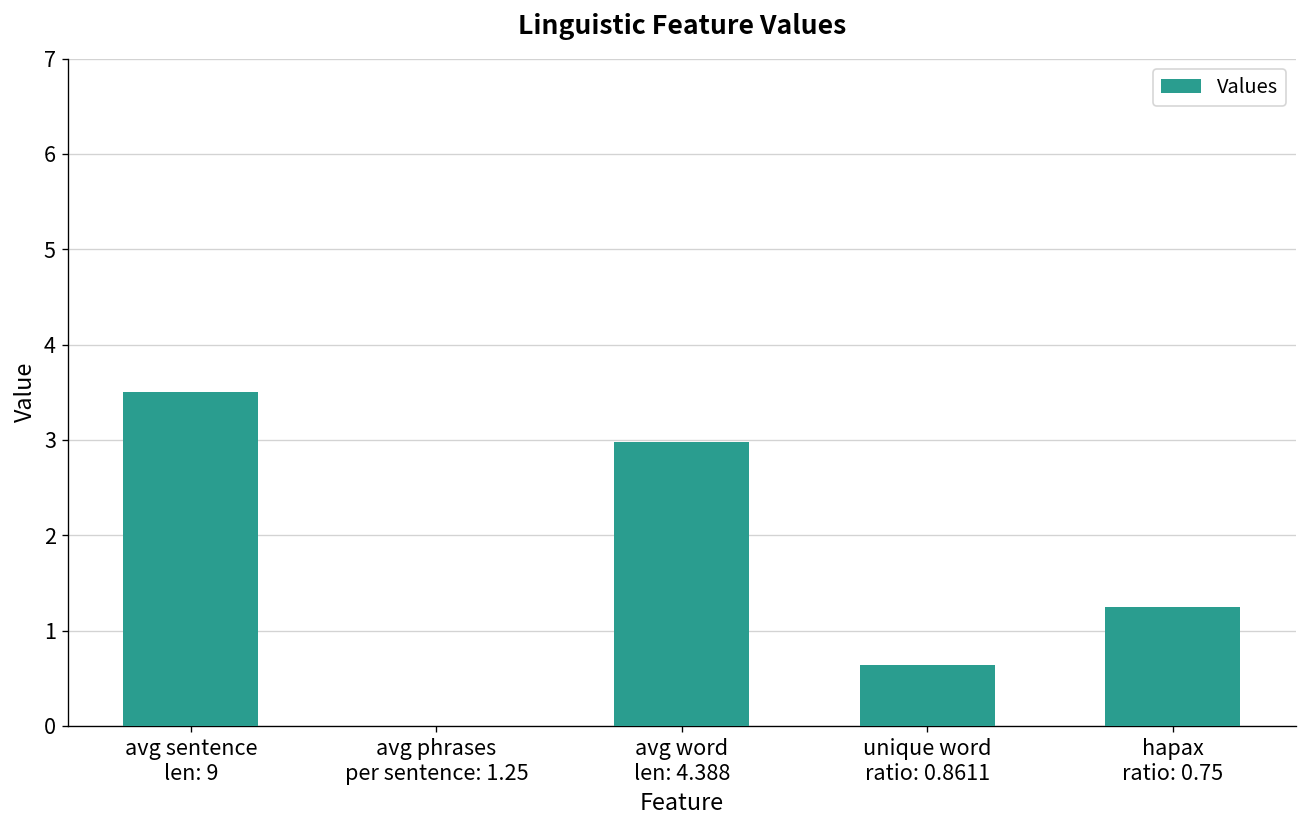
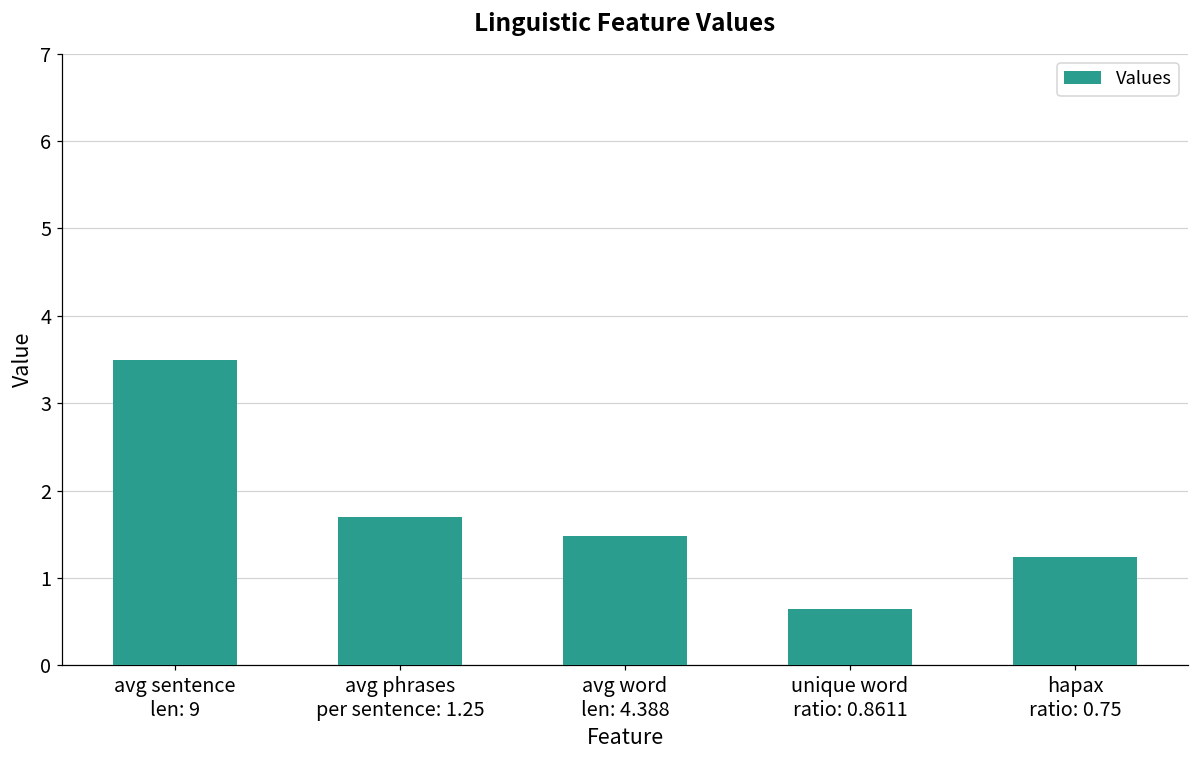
  {
    "avg sentence len: 9": 3.5,
-   "avg phrases per sentence: 1.25": 0.0,
-   "avg word len: 4.388": 3.0,
+   "avg phrases per sentence: 1.25": 1.7,
+   "avg word len: 4.388": 1.5,
    "unique word ratio: 0.8611": 0.6,
    "hapax ratio: 0.75": 1.2
  }
